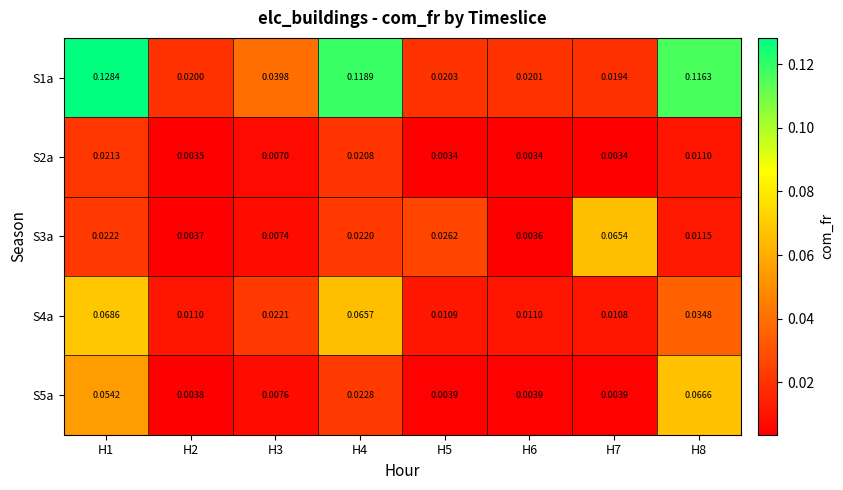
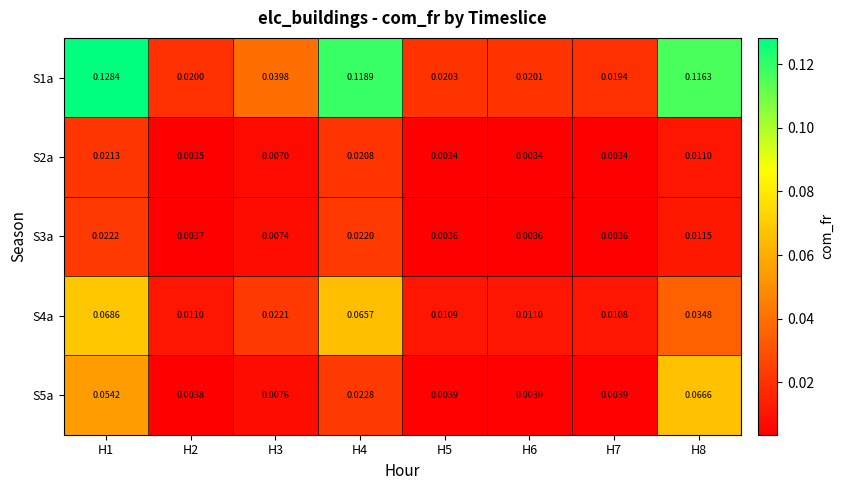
  {
    "S1a": {
      "H1": 0.1284,
      "H2": 0.0200,
      "H3": 0.0398,
      "H4": 0.1189,
      "H5": 0.0203,
      "H6": 0.0201,
      "H7": 0.0194,
      "H8": 0.1163
    },
    "S2a": {
      "H1": 0.0213,
      "H2": 0.0035,
      "H3": 0.0070,
      "H4": 0.0208,
      "H5": 0.0034,
      "H6": 0.0034,
      "H7": 0.0034,
      "H8": 0.0110
    },
    "S3a": {
      "H1": 0.0222,
      "H2": 0.0037,
      "H3": 0.0074,
      "H4": 0.0220,
-     "H5": 0.0262,
+     "H5": 0.0036,
      "H6": 0.0036,
-     "H7": 0.0654,
+     "H7": 0.0036,
      "H8": 0.0115
    },
    "S4a": {
      "H1": 0.0686,
      "H2": 0.0110,
      "H3": 0.0221,
      "H4": 0.0657,
      "H5": 0.0109,
      "H6": 0.0110,
      "H7": 0.0108,
      "H8": 0.0348
    },
    "S5a": {
      "H1": 0.0542,
      "H2": 0.0038,
      "H3": 0.0076,
      "H4": 0.0228,
      "H5": 0.0039,
      "H6": 0.0039,
      "H7": 0.0039,
      "H8": 0.0666
    }
  }
